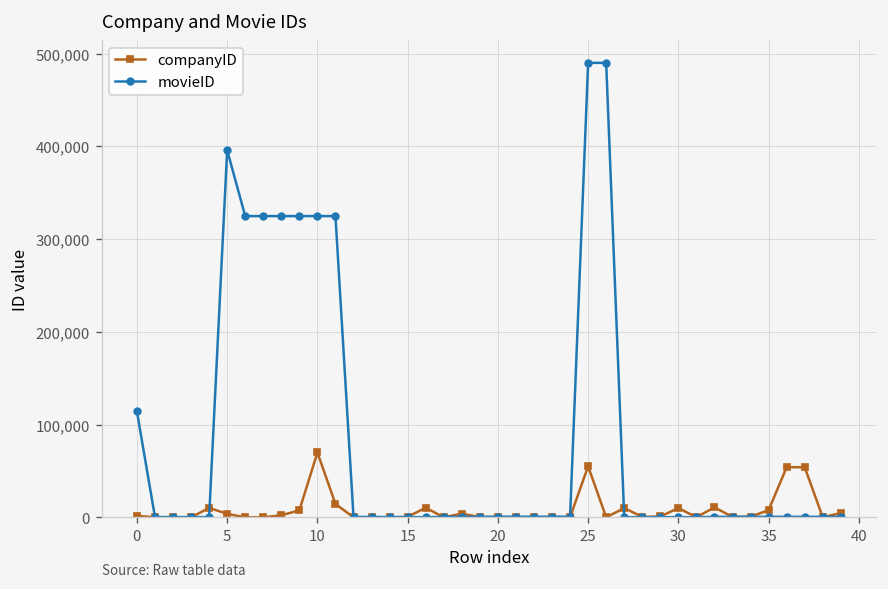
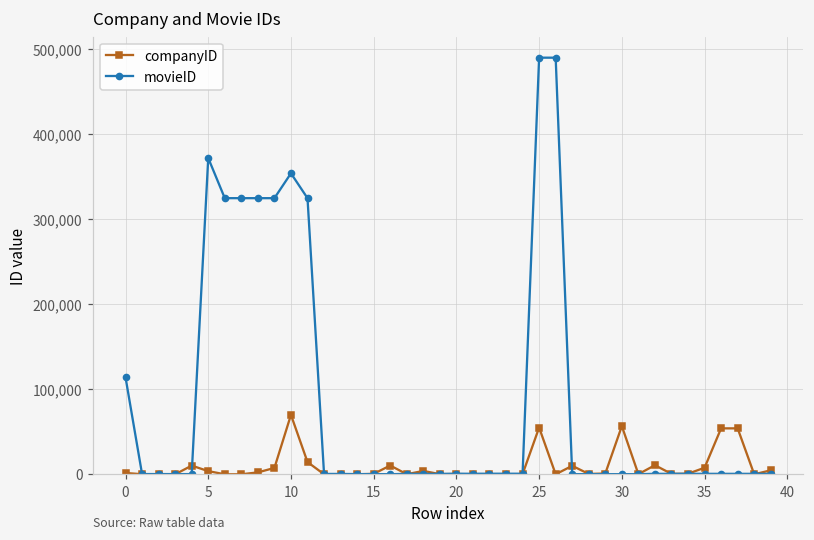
  {
    "companyID": {
      "0": "0",
      "5": "0",
      "10": "70,000",
      "25": "50,000",
-     "30": "10,000",
+     "30": "60,000",
      "35": "10,000"
    },
    "movieID": {
      "0": "110,000",
-     "5": "400,000",
-     "10": "320,000",
+     "5": "370,000",
+     "10": "350,000",
      "25": "490,000",
      "30": "0",
      "35": "0"
    }
  }
